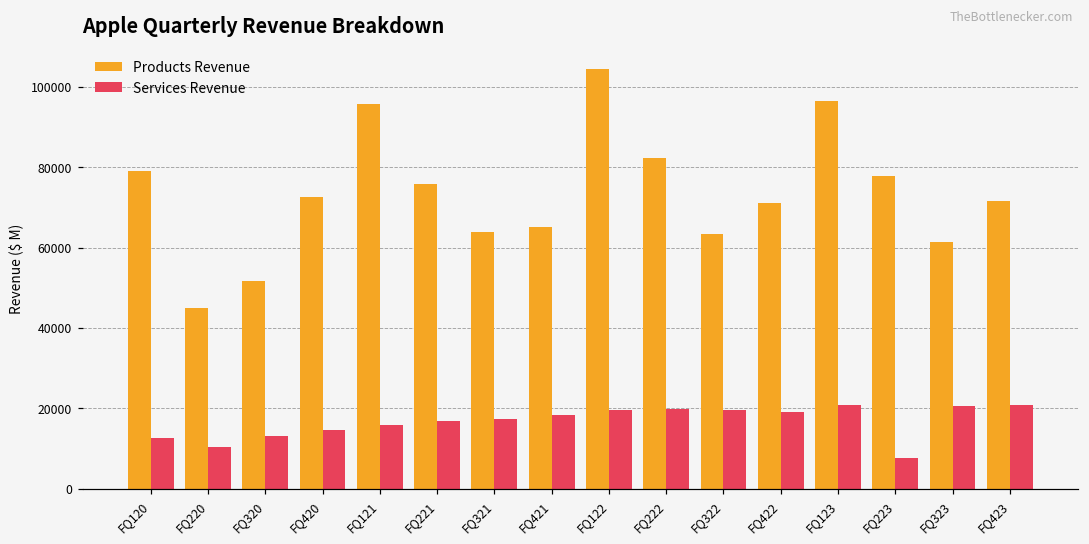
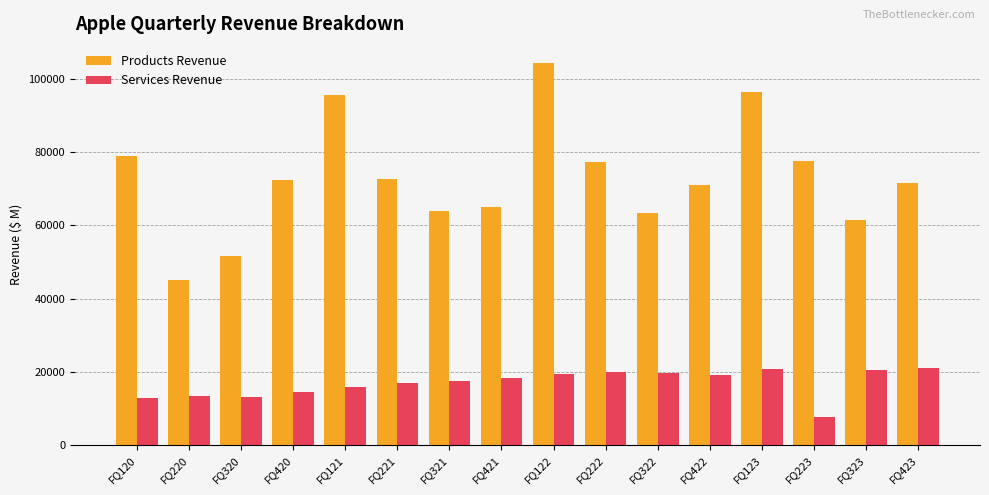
  {
    "Products Revenue": {
      "FQ120": 79000,
      "FQ220": 45000,
      "FQ320": 52000,
      "FQ420": 72000,
      "FQ121": 96000,
-     "FQ221": 76000,
+     "FQ221": 73000,
      "FQ321": 64000,
      "FQ421": 65000,
      "FQ122": 104000,
-     "FQ222": 82000,
+     "FQ222": 77000,
      "FQ322": 63000,
      "FQ422": 71000,
      "FQ123": 96000,
      "FQ223": 78000,
      "FQ323": 61000,
      "FQ423": 72000
    },
    "Services Revenue": {
      "FQ120": 13000,
-     "FQ220": 10000,
+     "FQ220": 13000,
      "FQ320": 13000,
      "FQ420": 15000,
      "FQ121": 16000,
      "FQ221": 17000,
      "FQ321": 17000,
      "FQ421": 18000,
      "FQ122": 20000,
      "FQ222": 20000,
      "FQ322": 20000,
      "FQ422": 19000,
      "FQ123": 21000,
      "FQ223": 8000,
      "FQ323": 21000,
      "FQ423": 21000
    }
  }
